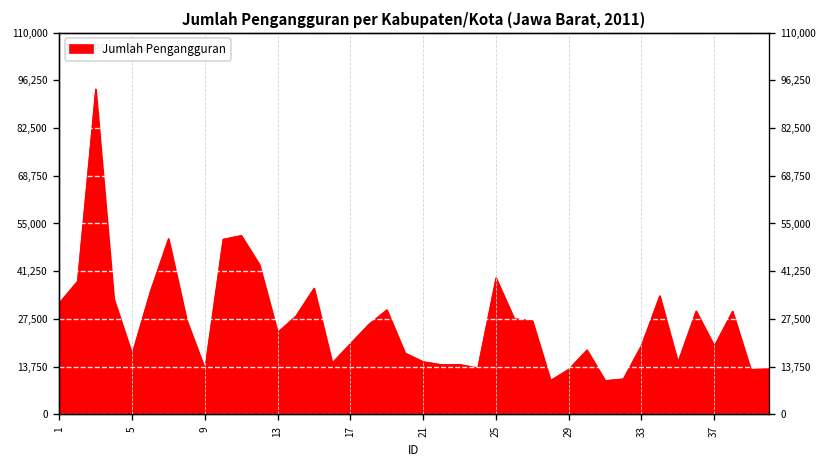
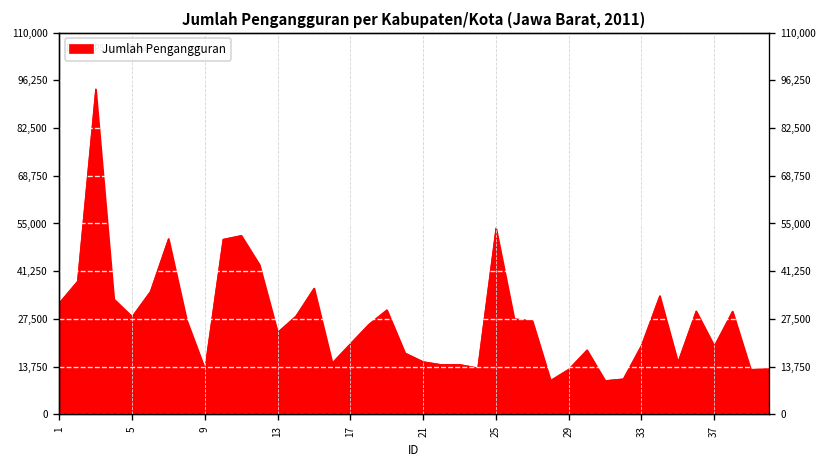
  {
    "1": "32,000",
-   "5": "17,000",
+   "5": "28,000",
    "9": "13,000",
    "13": "24,000",
    "17": "20,000",
    "21": "15,000",
-   "25": "39,000",
+   "25": "54,000",
    "29": "13,000",
    "33": "20,000",
    "37": "20,000"
  }
